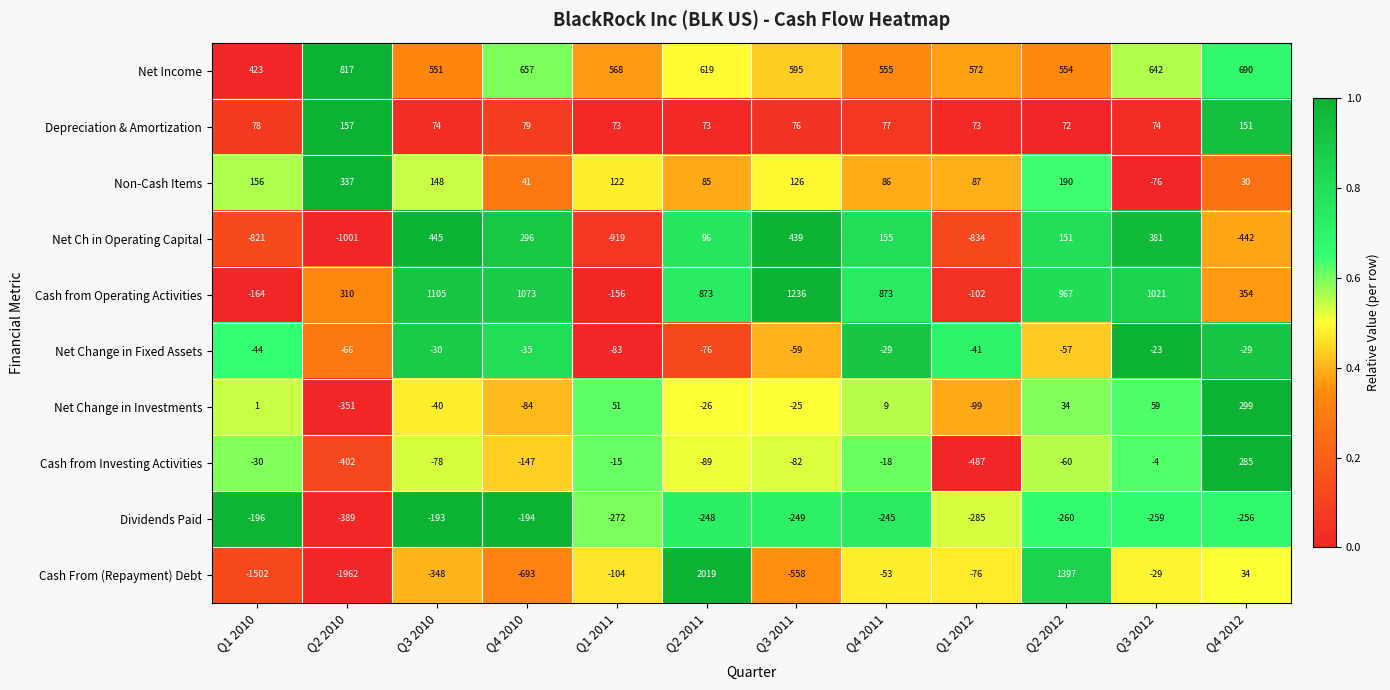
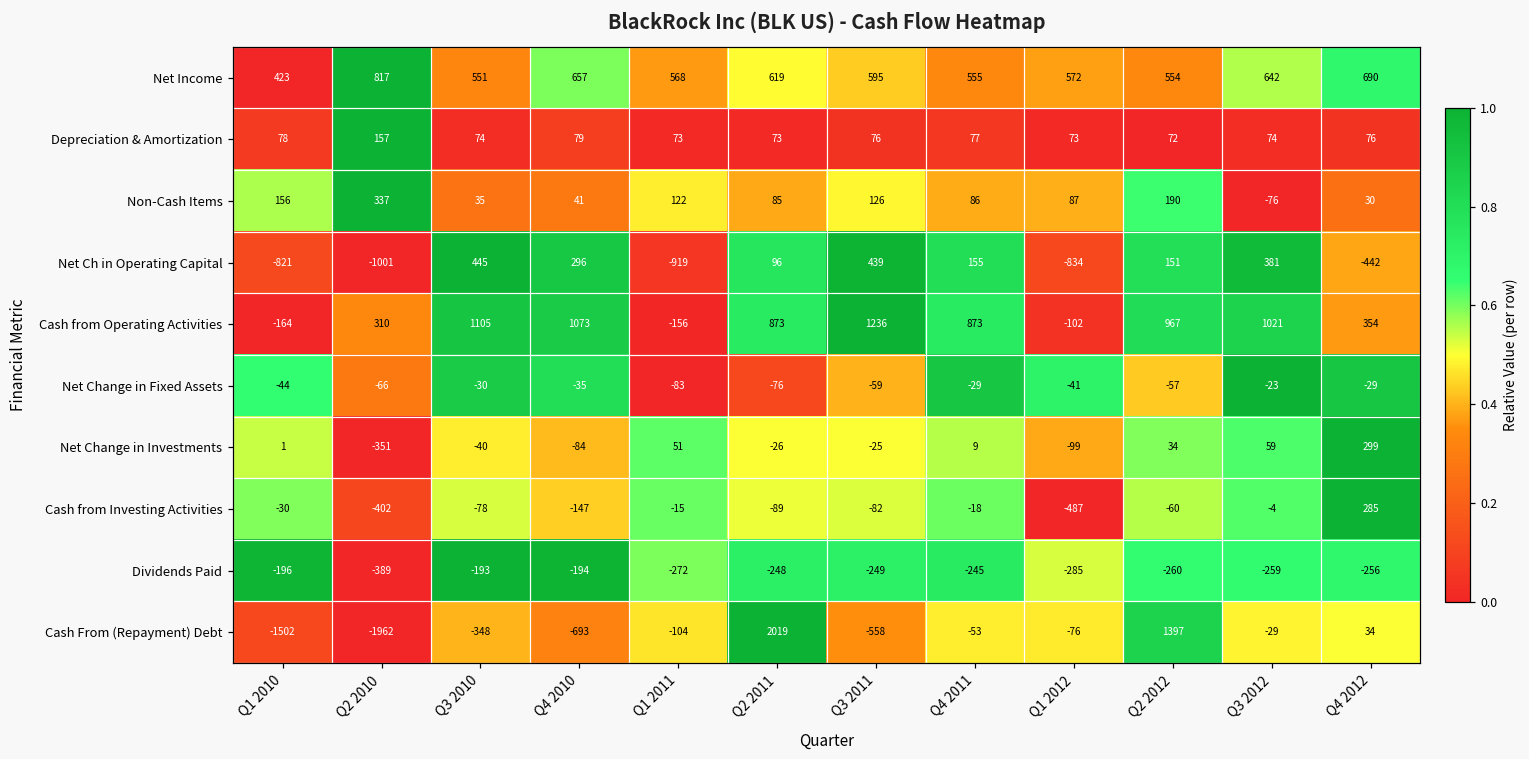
  {
    "Net Income": {
      "Q1 2010": 423,
      "Q2 2010": 817,
      "Q3 2010": 551,
      "Q4 2010": 657,
      "Q1 2011": 568,
      "Q2 2011": 619,
      "Q3 2011": 595,
      "Q4 2011": 555,
      "Q1 2012": 572,
      "Q2 2012": 554,
      "Q3 2012": 642,
      "Q4 2012": 690
    },
    "Depreciation & Amortization": {
      "Q1 2010": 78,
      "Q2 2010": 157,
      "Q3 2010": 74,
      "Q4 2010": 79,
      "Q1 2011": 73,
      "Q2 2011": 73,
      "Q3 2011": 76,
      "Q4 2011": 77,
      "Q1 2012": 73,
      "Q2 2012": 72,
      "Q3 2012": 74,
-     "Q4 2012": 151
+     "Q4 2012": 76
    },
    "Non-Cash Items": {
      "Q1 2010": 156,
      "Q2 2010": 337,
-     "Q3 2010": 148,
+     "Q3 2010": 35,
      "Q4 2010": 41,
      "Q1 2011": 122,
      "Q2 2011": 85,
      "Q3 2011": 126,
      "Q4 2011": 86,
      "Q1 2012": 87,
      "Q2 2012": 190,
      "Q3 2012": -76,
      "Q4 2012": 30
    },
    "Net Ch in Operating Capital": {
      "Q1 2010": -821,
      "Q2 2010": -1001,
      "Q3 2010": 445,
      "Q4 2010": 296,
      "Q1 2011": -919,
      "Q2 2011": 96,
      "Q3 2011": 439,
      "Q4 2011": 155,
      "Q1 2012": -834,
      "Q2 2012": 151,
      "Q3 2012": 381,
      "Q4 2012": -442
    },
    "Cash from Operating Activities": {
      "Q1 2010": -164,
      "Q2 2010": 310,
      "Q3 2010": 1105,
      "Q4 2010": 1073,
      "Q1 2011": -156,
      "Q2 2011": 873,
      "Q3 2011": 1236,
      "Q4 2011": 873,
      "Q1 2012": -102,
      "Q2 2012": 967,
      "Q3 2012": 1021,
      "Q4 2012": 354
    },
    "Net Change in Fixed Assets": {
      "Q1 2010": -44,
      "Q2 2010": -66,
      "Q3 2010": -30,
      "Q4 2010": -35,
      "Q1 2011": -83,
      "Q2 2011": -76,
      "Q3 2011": -59,
      "Q4 2011": -29,
      "Q1 2012": -41,
      "Q2 2012": -57,
      "Q3 2012": -23,
      "Q4 2012": -29
    },
    "Net Change in Investments": {
      "Q1 2010": 1,
      "Q2 2010": -351,
      "Q3 2010": -40,
      "Q4 2010": -84,
      "Q1 2011": 51,
      "Q2 2011": -26,
      "Q3 2011": -25,
      "Q4 2011": 9,
      "Q1 2012": -99,
      "Q2 2012": 34,
      "Q3 2012": 59,
      "Q4 2012": 299
    },
    "Cash from Investing Activities": {
      "Q1 2010": -30,
      "Q2 2010": -402,
      "Q3 2010": -78,
      "Q4 2010": -147,
      "Q1 2011": -15,
      "Q2 2011": -89,
      "Q3 2011": -82,
      "Q4 2011": -18,
      "Q1 2012": -487,
      "Q2 2012": -60,
      "Q3 2012": -4,
      "Q4 2012": 285
    },
    "Dividends Paid": {
      "Q1 2010": -196,
      "Q2 2010": -389,
      "Q3 2010": -193,
      "Q4 2010": -194,
      "Q1 2011": -272,
      "Q2 2011": -248,
      "Q3 2011": -249,
      "Q4 2011": -245,
      "Q1 2012": -285,
      "Q2 2012": -260,
      "Q3 2012": -259,
      "Q4 2012": -256
    },
    "Cash From (Repayment) Debt": {
      "Q1 2010": -1502,
      "Q2 2010": -1962,
      "Q3 2010": -348,
      "Q4 2010": -693,
      "Q1 2011": -104,
      "Q2 2011": 2019,
      "Q3 2011": -558,
      "Q4 2011": -53,
      "Q1 2012": -76,
      "Q2 2012": 1397,
      "Q3 2012": -29,
      "Q4 2012": 34
    }
  }
